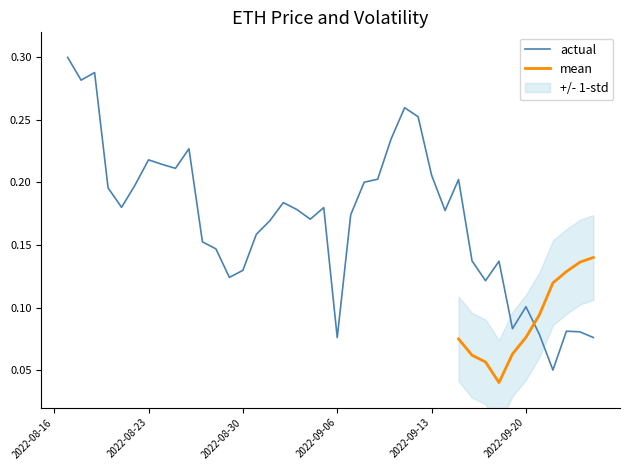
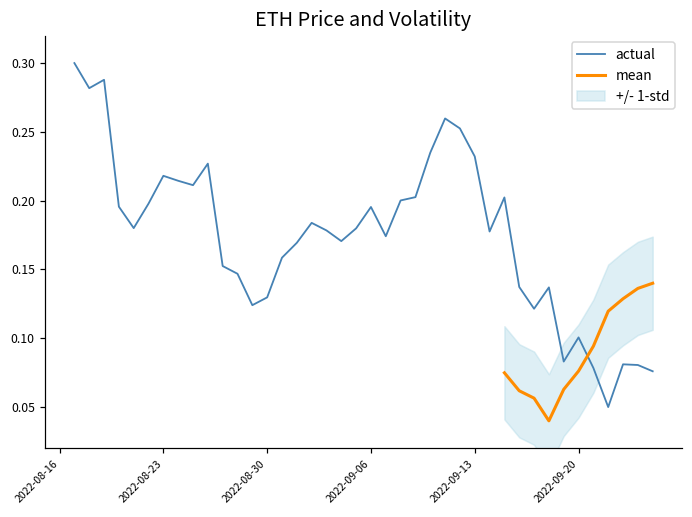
  {
    "actual": {
      "2022-08-23": 0.218,
      "2022-08-30": 0.130,
-     "2022-09-06": 0.076,
-     "2022-09-13": 0.206,
+     "2022-09-06": 0.195,
+     "2022-09-13": 0.232,
      "2022-09-20": 0.101
    },
    "mean": {
      "2022-09-20": 0.076
    }
  }
